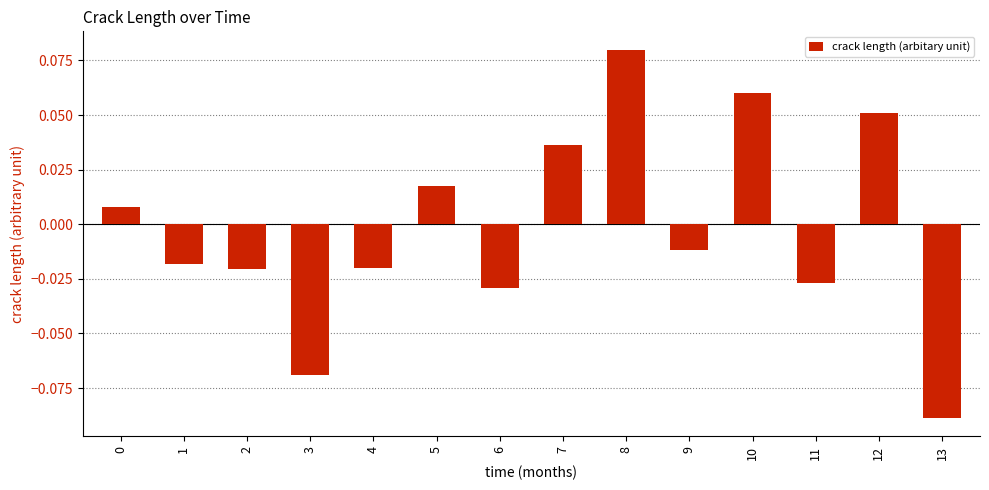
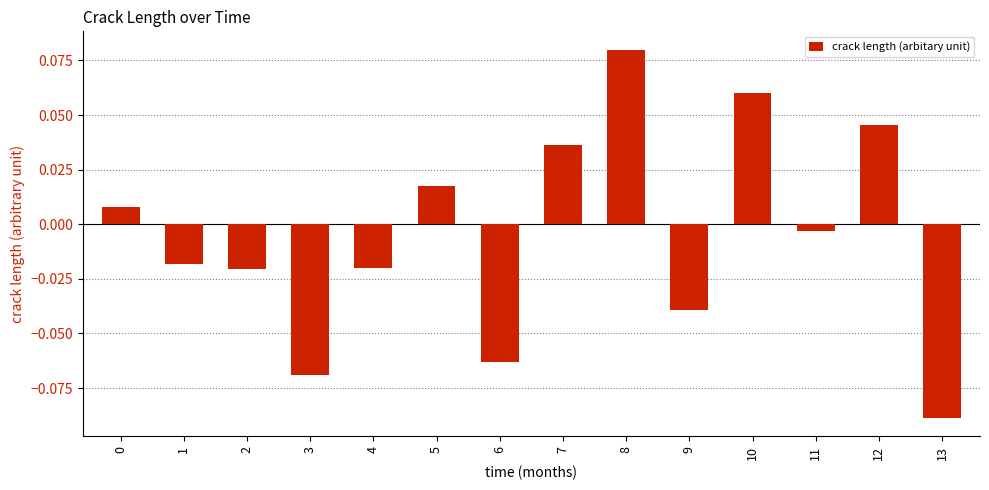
  {
    "0": 0.008,
    "1": -0.018,
    "2": -0.020,
    "3": -0.069,
    "4": -0.020,
    "5": 0.018,
-   "6": -0.029,
+   "6": -0.063,
    "7": 0.036,
    "8": 0.080,
-   "9": -0.012,
+   "9": -0.039,
    "10": 0.060,
-   "11": -0.027,
-   "12": 0.051,
+   "11": -0.003,
+   "12": 0.045,
    "13": -0.089
  }
